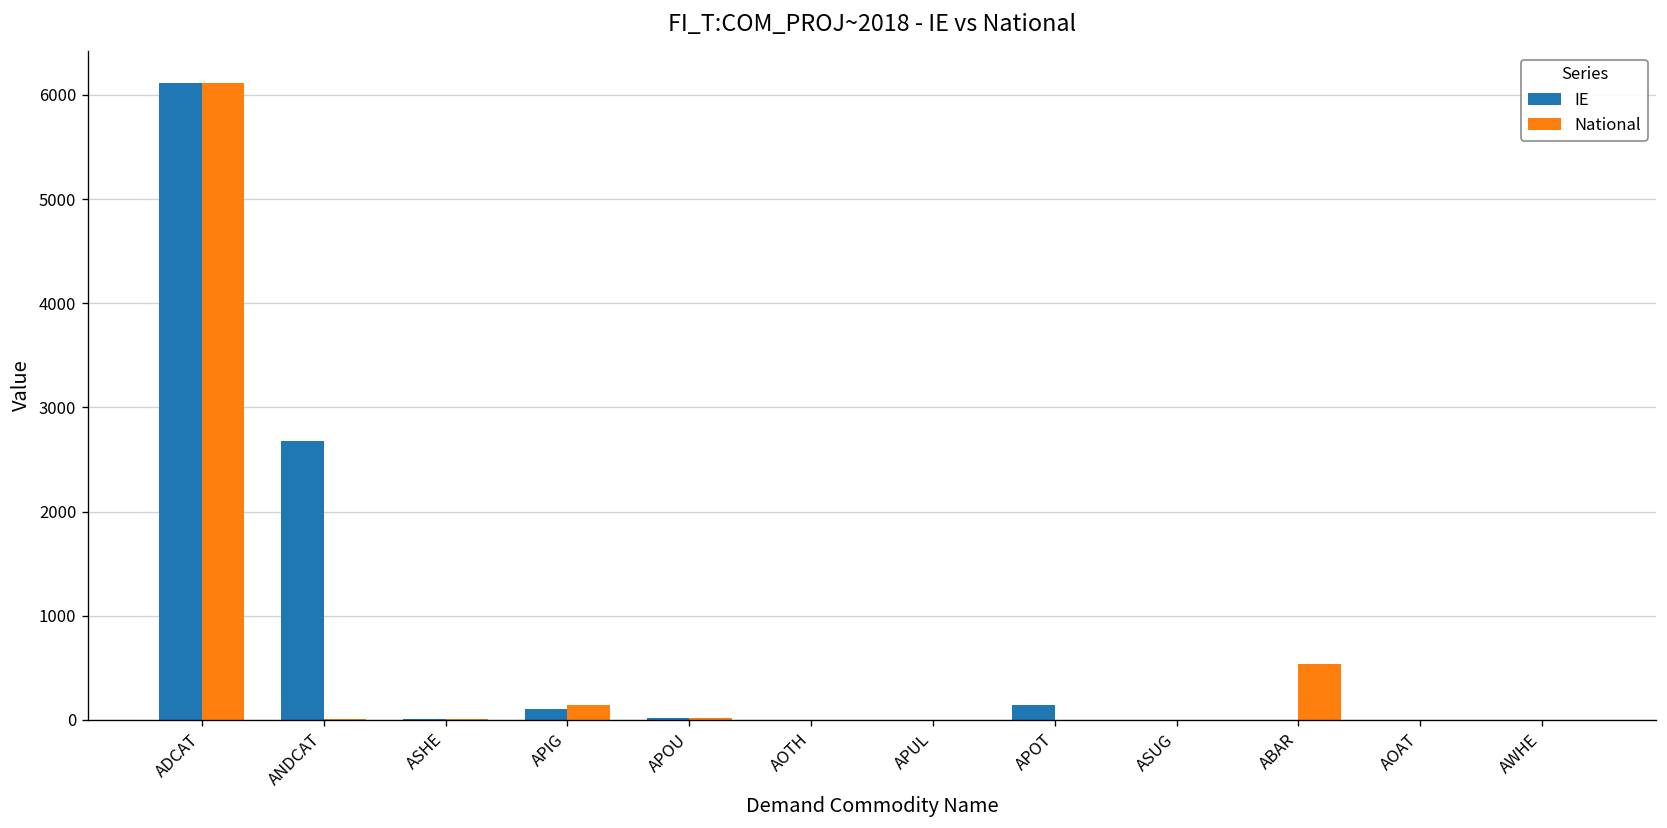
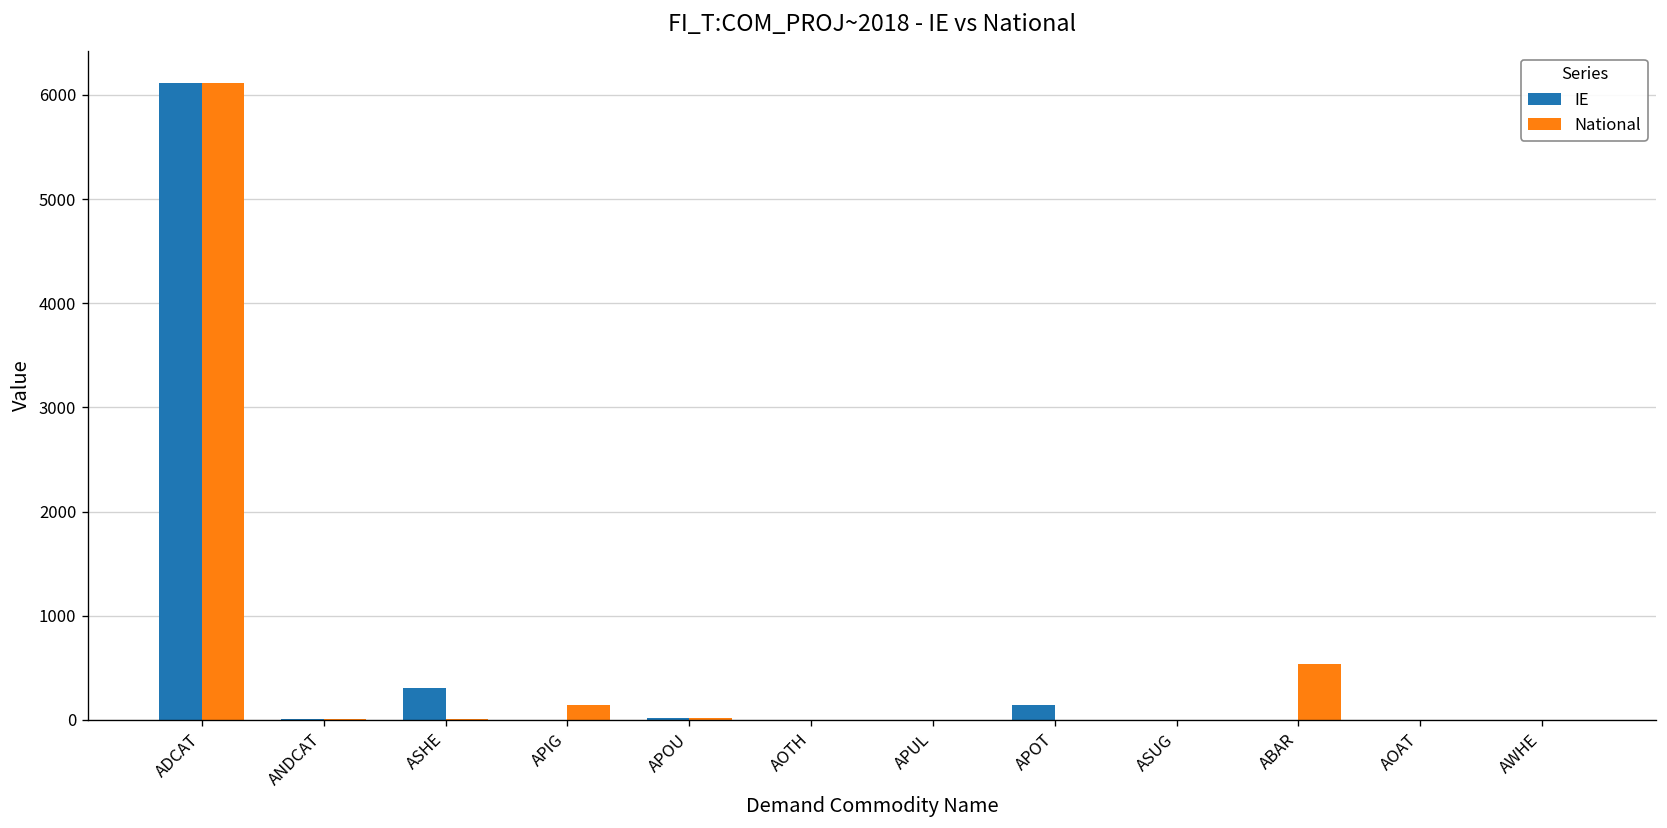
  {
    "IE": {
      "ADCAT": 6100,
-     "ANDCAT": 2700,
-     "ASHE": 0,
-     "APIG": 100,
+     "ANDCAT": 0,
+     "ASHE": 300,
+     "APIG": 0,
      "APOT": 100,
      "ASUG": 0
    },
    "National": {
      "ADCAT": 6100,
      "APIG": 100,
      "ASUG": 0,
      "ABAR": 500
    }
  }
